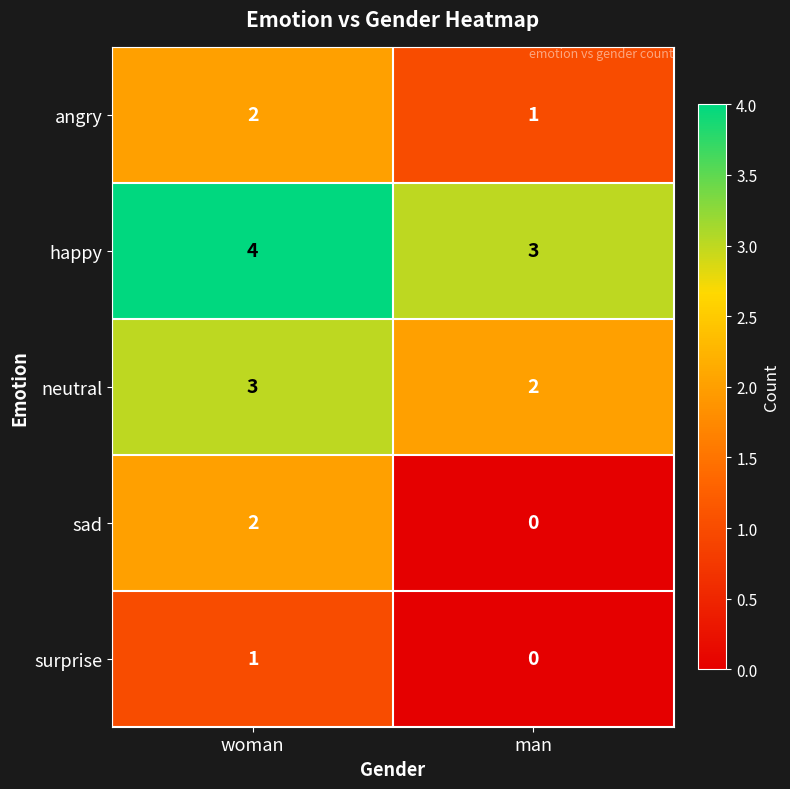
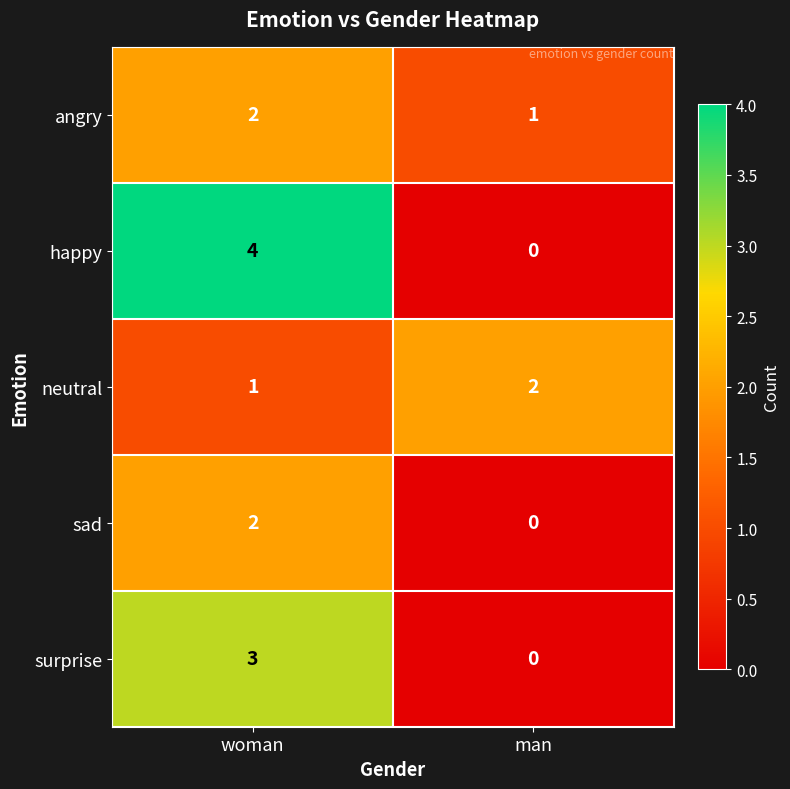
  {
    "angry": {
      "woman": 2
    },
    "happy": {
      "woman": 4,
-     "man": 3
+     "man": 0
    },
    "neutral": {
-     "woman": 3,
+     "woman": 1,
      "man": 2
    },
    "sad": {
      "woman": 2,
      "man": 0
    },
    "surprise": {
-     "woman": 1,
+     "woman": 3,
      "man": 0
    }
  }
